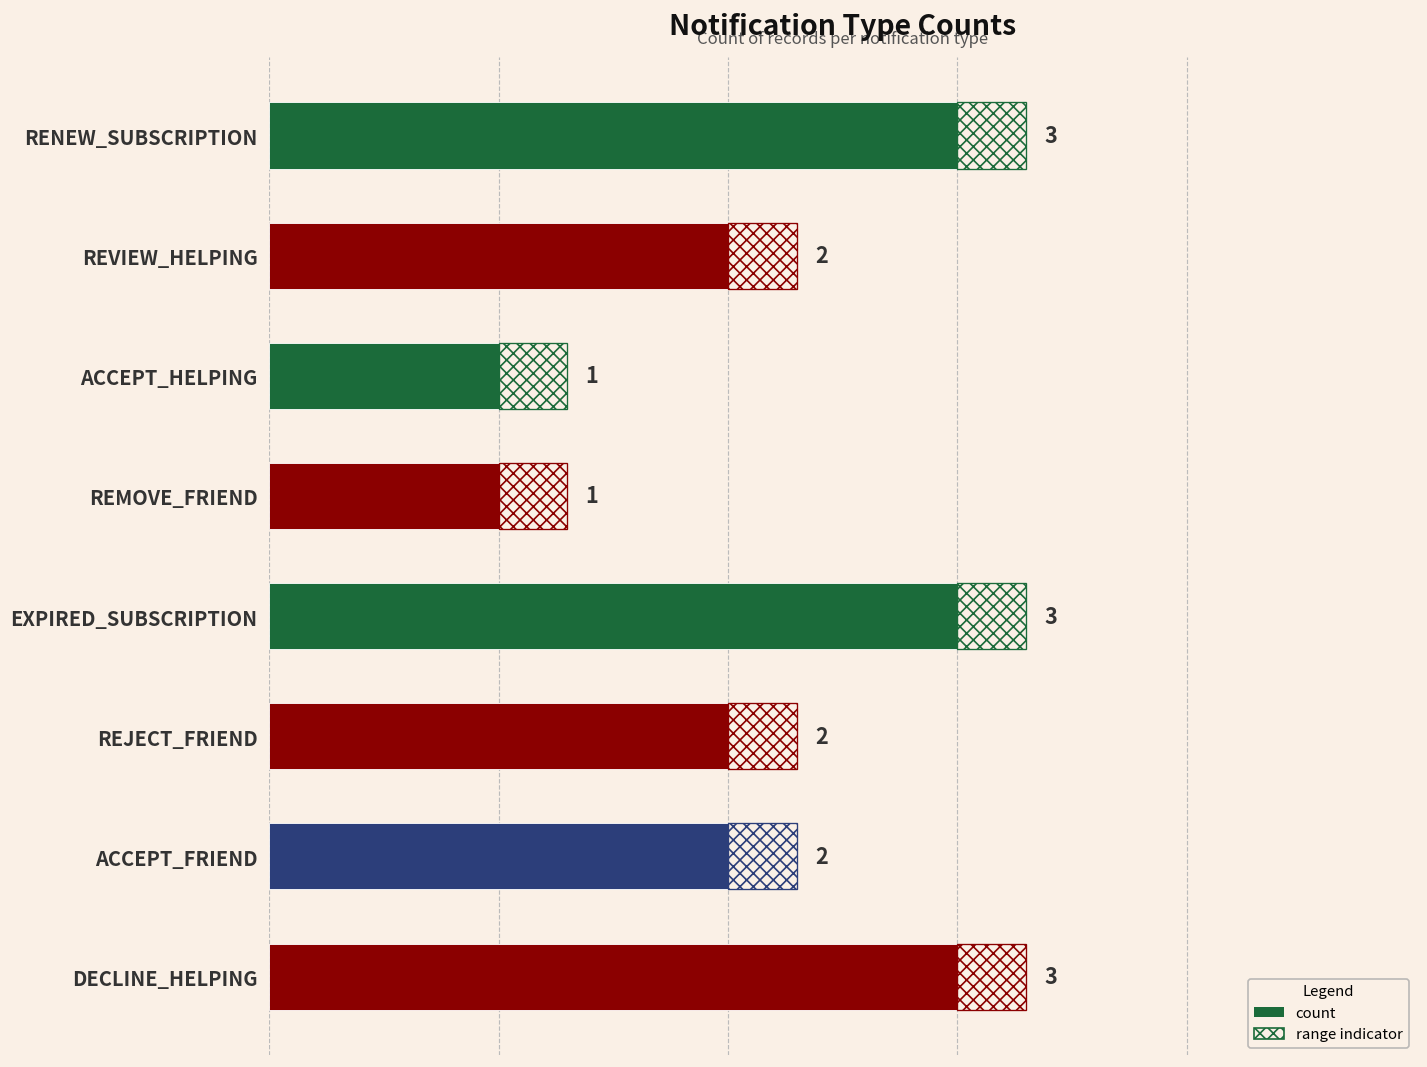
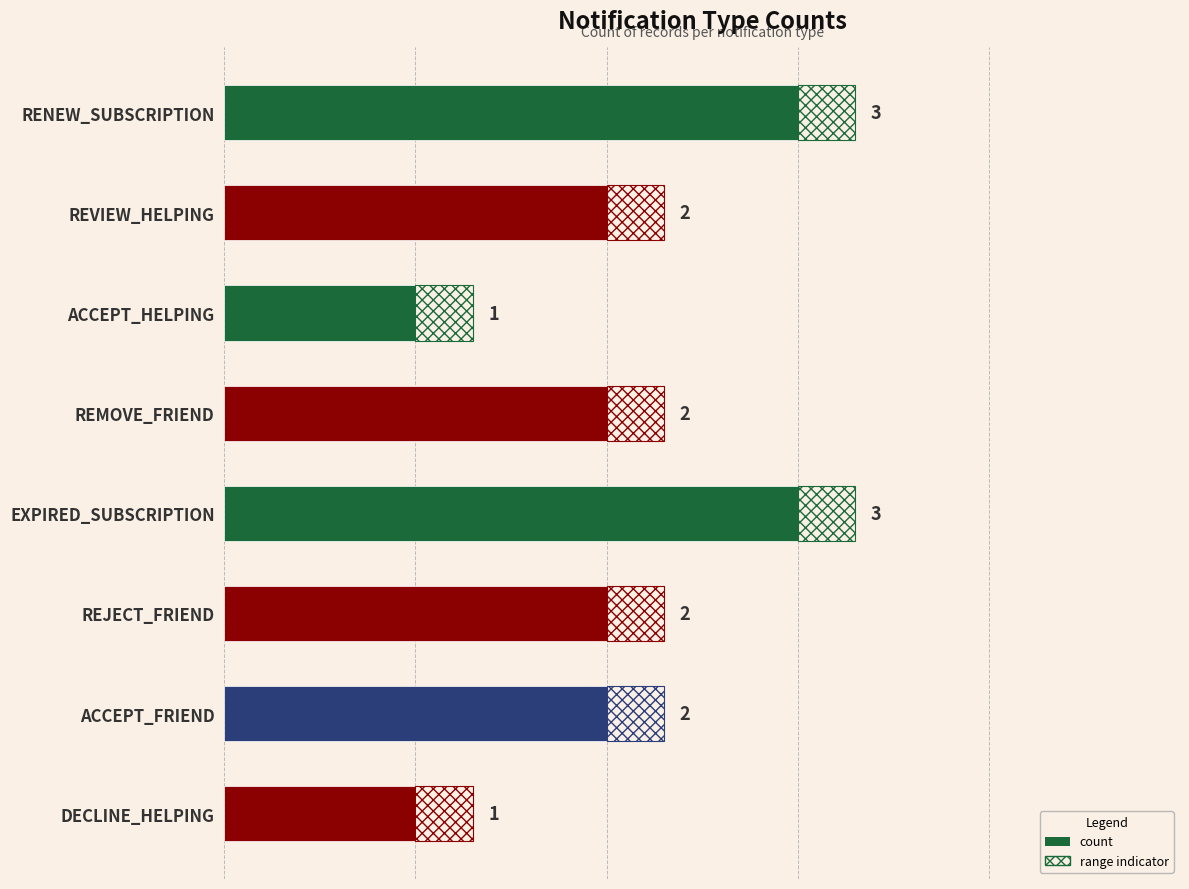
  {
    "count": {
-     "REMOVE_FRIEND": 1,
-     "DECLINE_HELPING": 3
+     "REMOVE_FRIEND": 2,
+     "DECLINE_HELPING": 1
    }
  }
